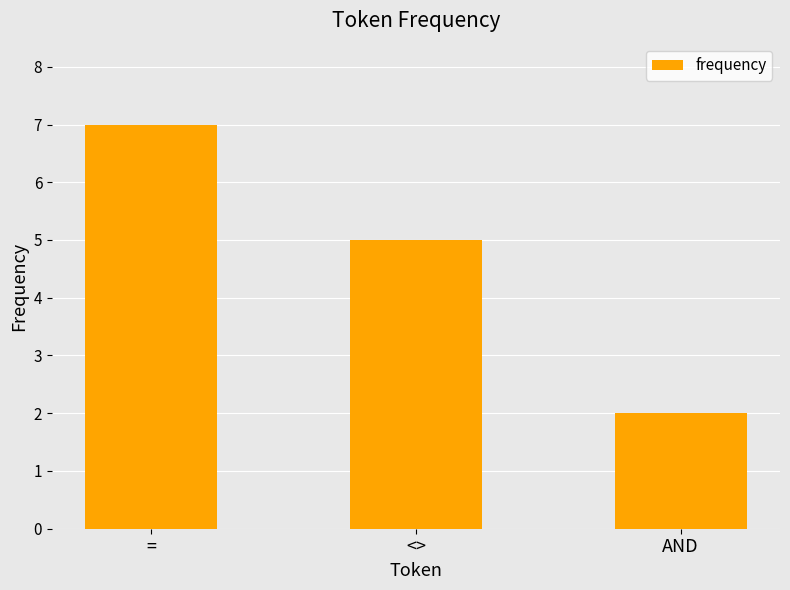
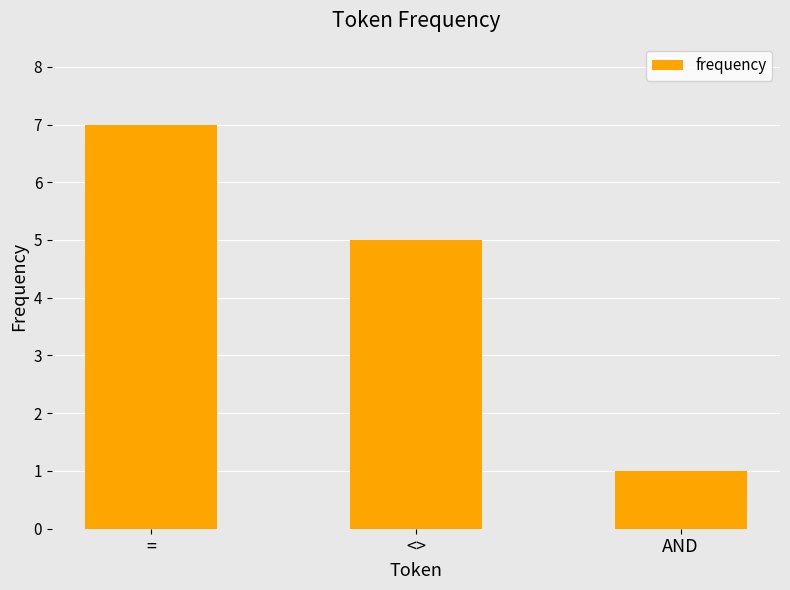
  {
    "=": 7,
    "<>": 5,
-   "AND": 2
+   "AND": 1
  }
